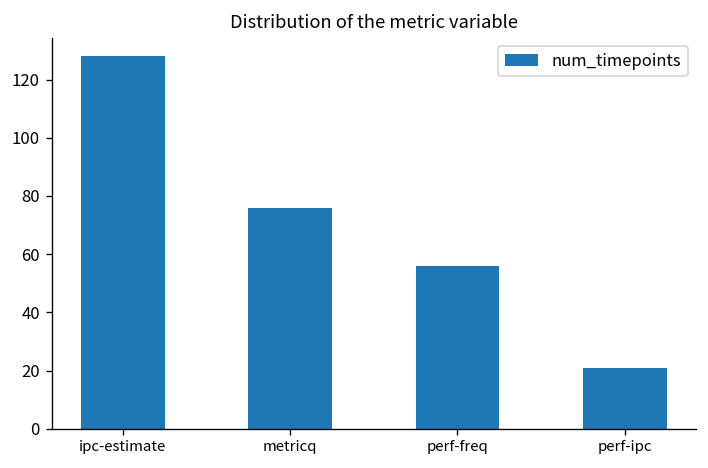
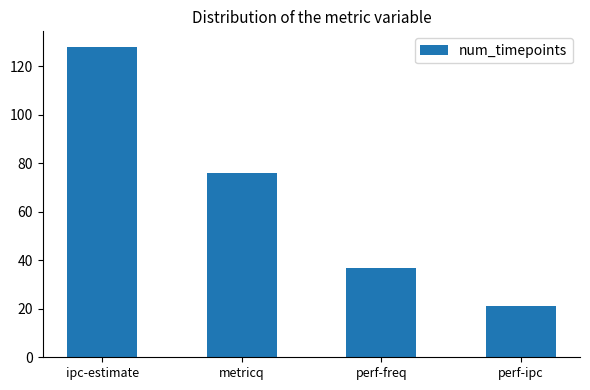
  {
    "ipc-estimate": 128,
    "metricq": 76,
-   "perf-freq": 56,
+   "perf-freq": 37,
    "perf-ipc": 21
  }
